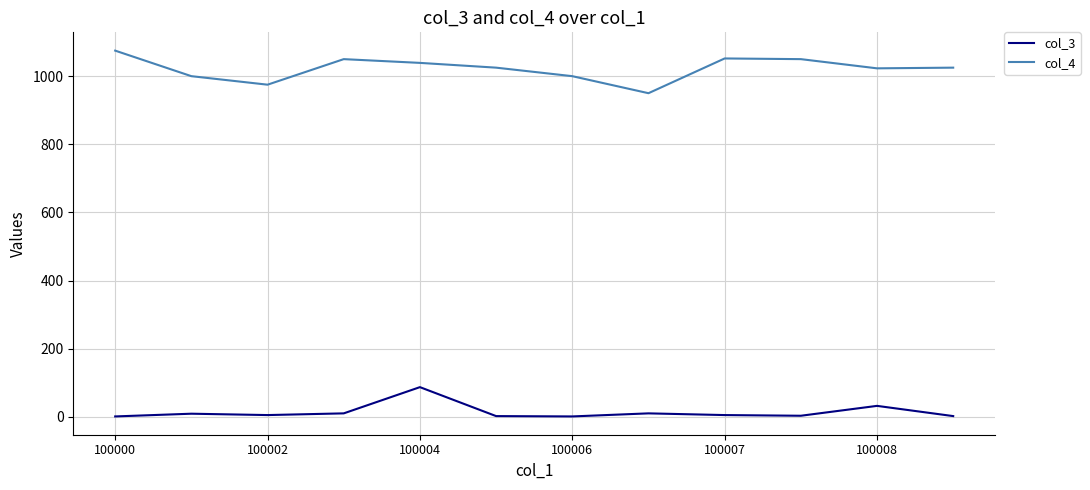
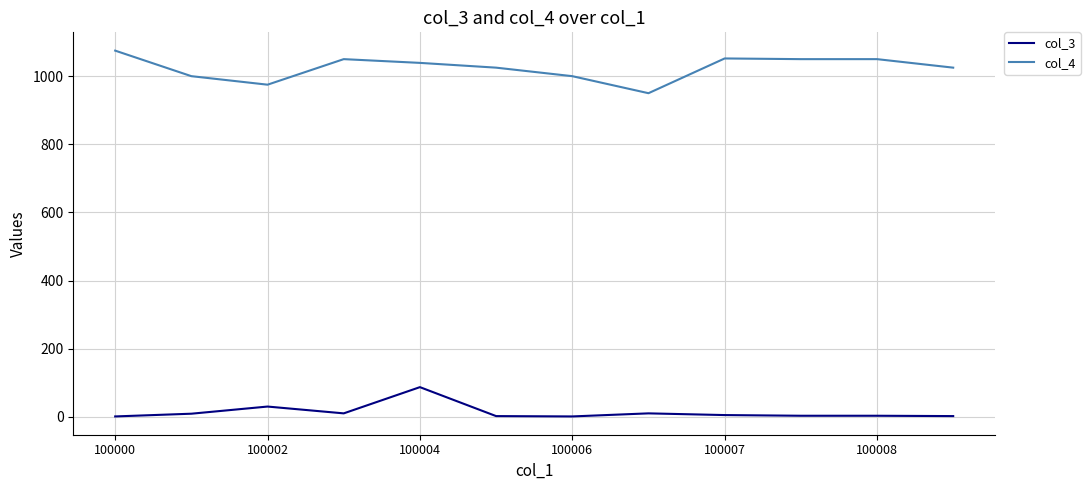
  {
    "col_3": {
      "100000": 0,
-     "100002": 10,
+     "100002": 30,
      "100004": 90,
      "100006": 0,
      "100007": 10,
-     "100008": 30
+     "100008": 0
    },
    "col_4": {
      "100000": 1080,
      "100002": 980,
      "100004": 1040,
      "100006": 1000,
      "100007": 1050,
-     "100008": 1020
+     "100008": 1050
    }
  }
